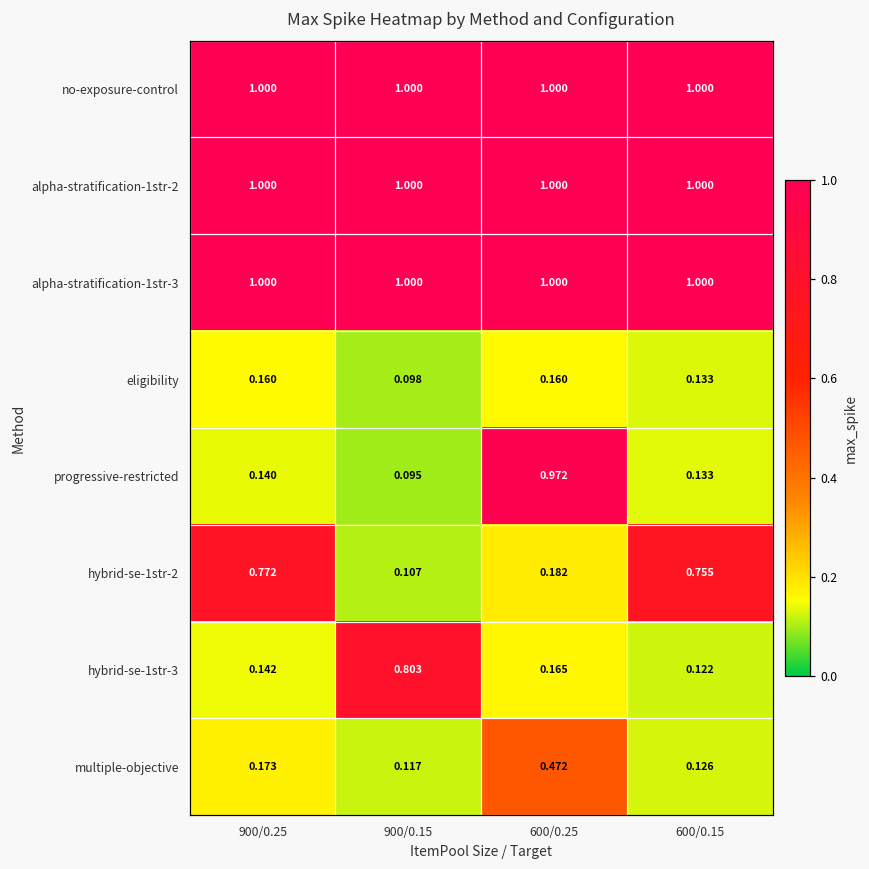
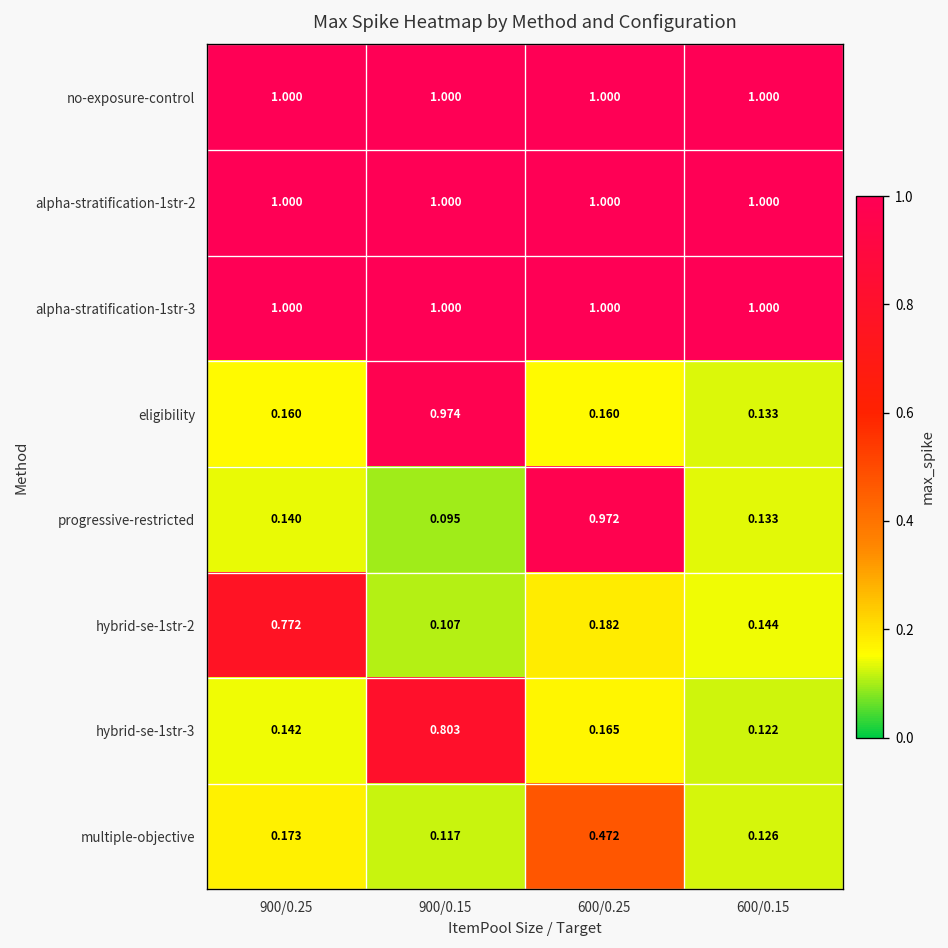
  {
    "no-exposure-control": {
      "900/0.25": 1.000,
      "900/0.15": 1.000,
      "600/0.25": 1.000,
      "600/0.15": 1.000
    },
    "alpha-stratification-1str-2": {
      "900/0.25": 1.000,
      "900/0.15": 1.000,
      "600/0.25": 1.000,
      "600/0.15": 1.000
    },
    "alpha-stratification-1str-3": {
      "900/0.25": 1.000,
      "900/0.15": 1.000,
      "600/0.25": 1.000,
      "600/0.15": 1.000
    },
    "eligibility": {
      "900/0.25": 0.160,
-     "900/0.15": 0.098,
+     "900/0.15": 0.974,
      "600/0.25": 0.160,
      "600/0.15": 0.133
    },
    "progressive-restricted": {
      "900/0.25": 0.140,
      "900/0.15": 0.095,
      "600/0.25": 0.972,
      "600/0.15": 0.133
    },
    "hybrid-se-1str-2": {
      "900/0.25": 0.772,
      "900/0.15": 0.107,
      "600/0.25": 0.182,
-     "600/0.15": 0.755
+     "600/0.15": 0.144
    },
    "hybrid-se-1str-3": {
      "900/0.25": 0.142,
      "900/0.15": 0.803,
      "600/0.25": 0.165,
      "600/0.15": 0.122
    },
    "multiple-objective": {
      "900/0.25": 0.173,
      "900/0.15": 0.117,
      "600/0.25": 0.472,
      "600/0.15": 0.126
    }
  }
